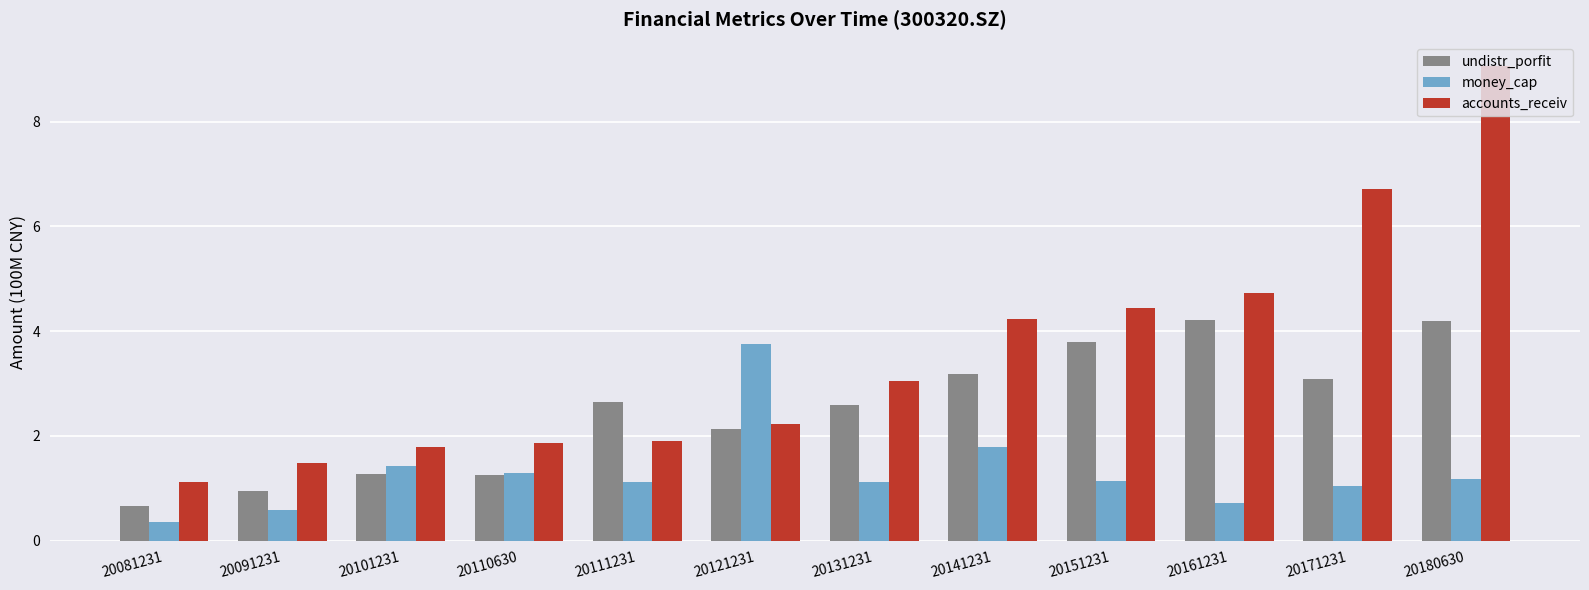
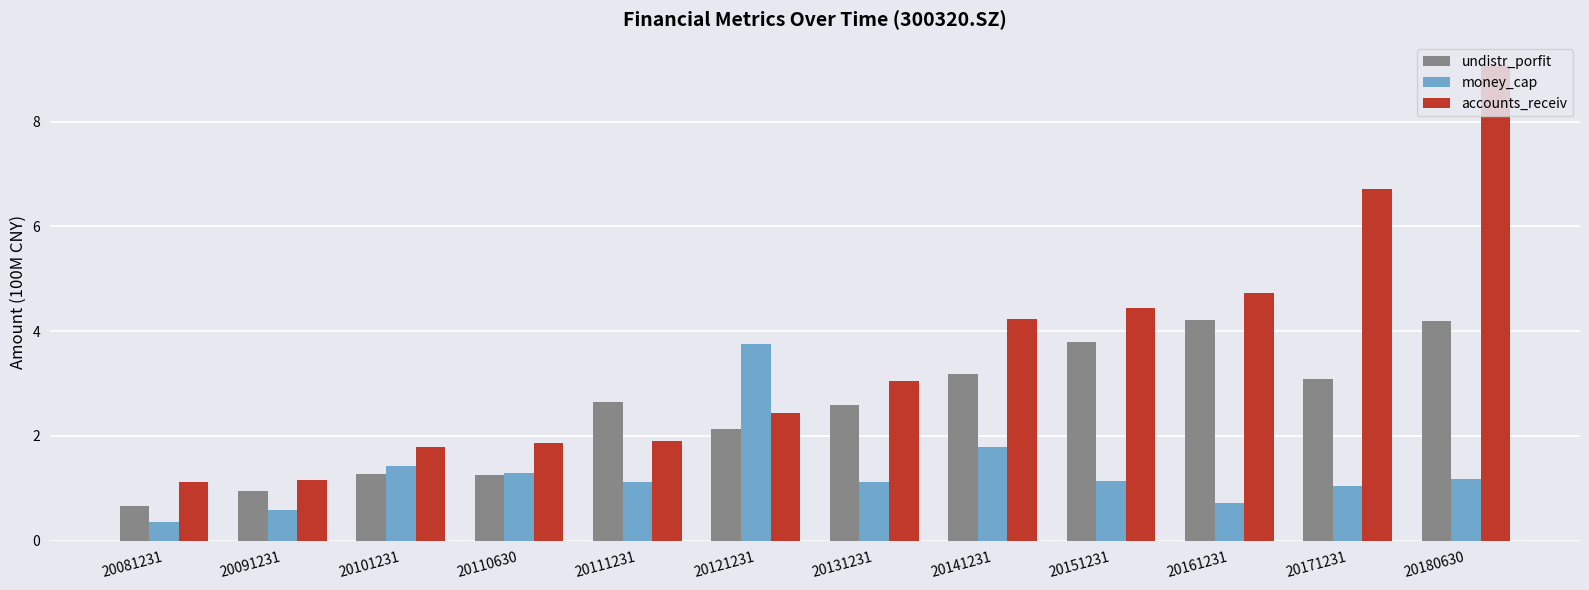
  {
    "undistr_porfit": {
      "20081231": 0.7,
      "20091231": 0.9,
      "20101231": 1.3,
      "20110630": 1.3,
      "20111231": 2.6,
      "20121231": 2.1,
      "20131231": 2.6,
      "20141231": 3.2,
      "20151231": 3.8,
      "20161231": 4.2,
      "20171231": 3.1,
      "20180630": 4.2
    },
    "money_cap": {
      "20081231": 0.4,
      "20091231": 0.6,
      "20101231": 1.4,
      "20110630": 1.3,
      "20111231": 1.1,
      "20121231": 3.8,
      "20131231": 1.1,
      "20141231": 1.8,
      "20151231": 1.1,
      "20161231": 0.7,
      "20171231": 1.0,
      "20180630": 1.2
    },
    "accounts_receiv": {
      "20081231": 1.1,
-     "20091231": 1.5,
+     "20091231": 1.2,
      "20101231": 1.8,
      "20110630": 1.9,
      "20111231": 1.9,
-     "20121231": 2.2,
+     "20121231": 2.4,
      "20131231": 3.0,
      "20141231": 4.2,
      "20151231": 4.4,
      "20161231": 4.7,
      "20171231": 6.7
    }
  }
